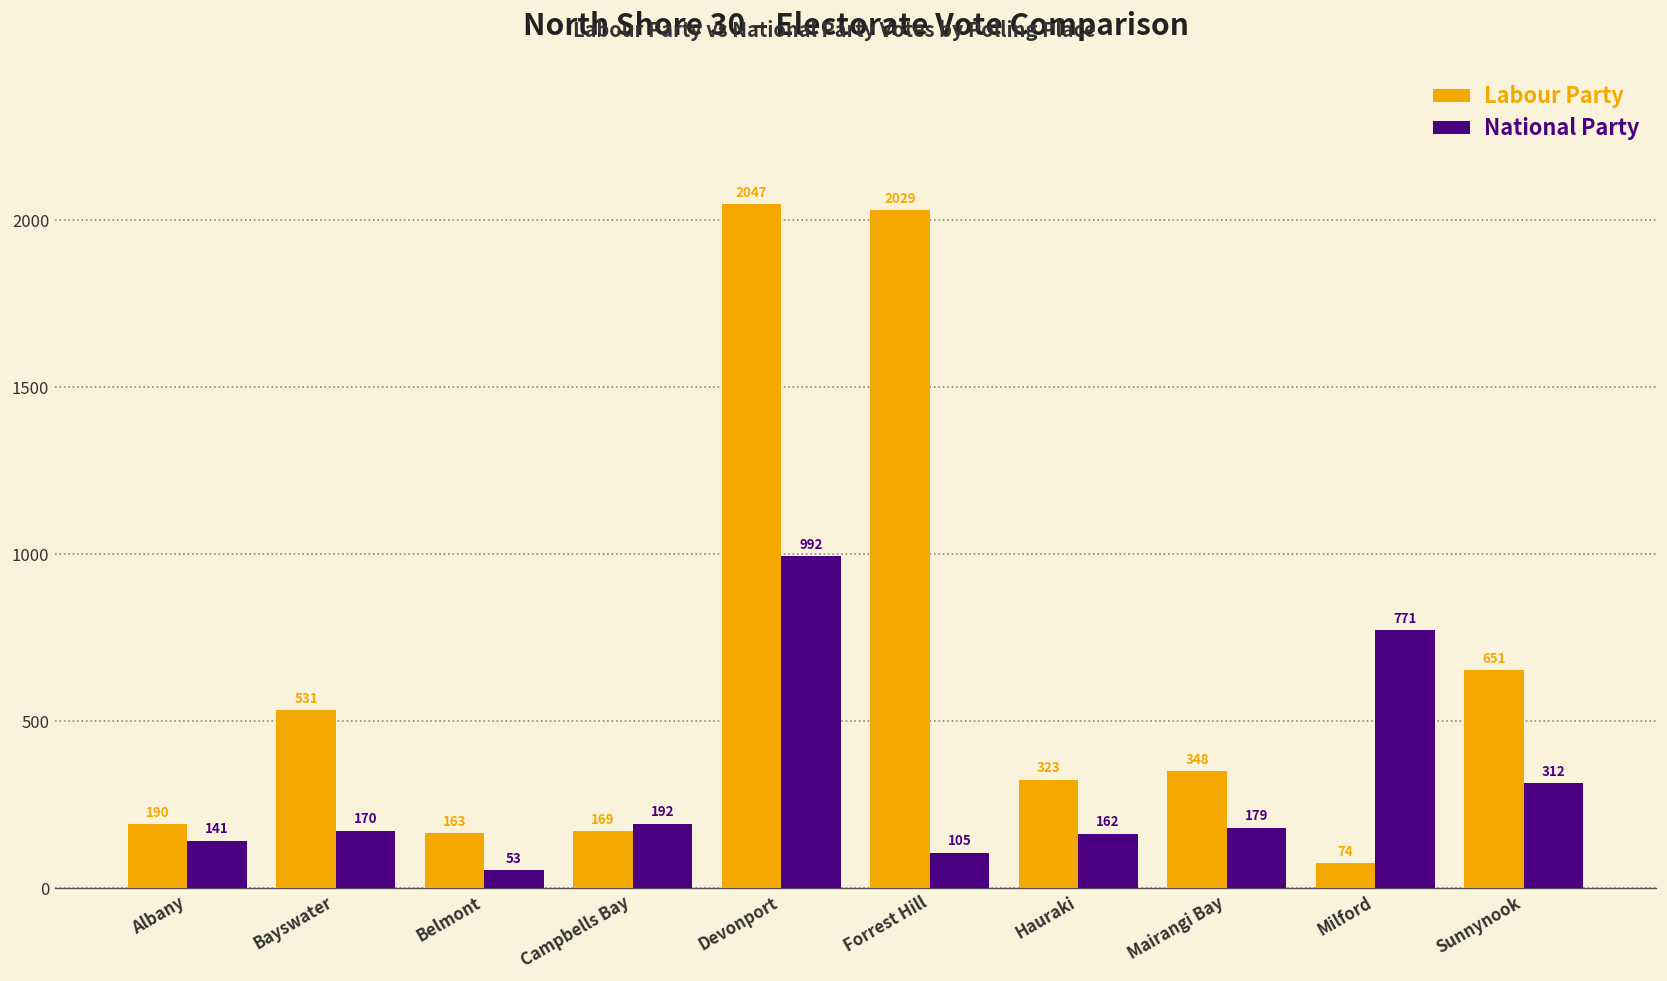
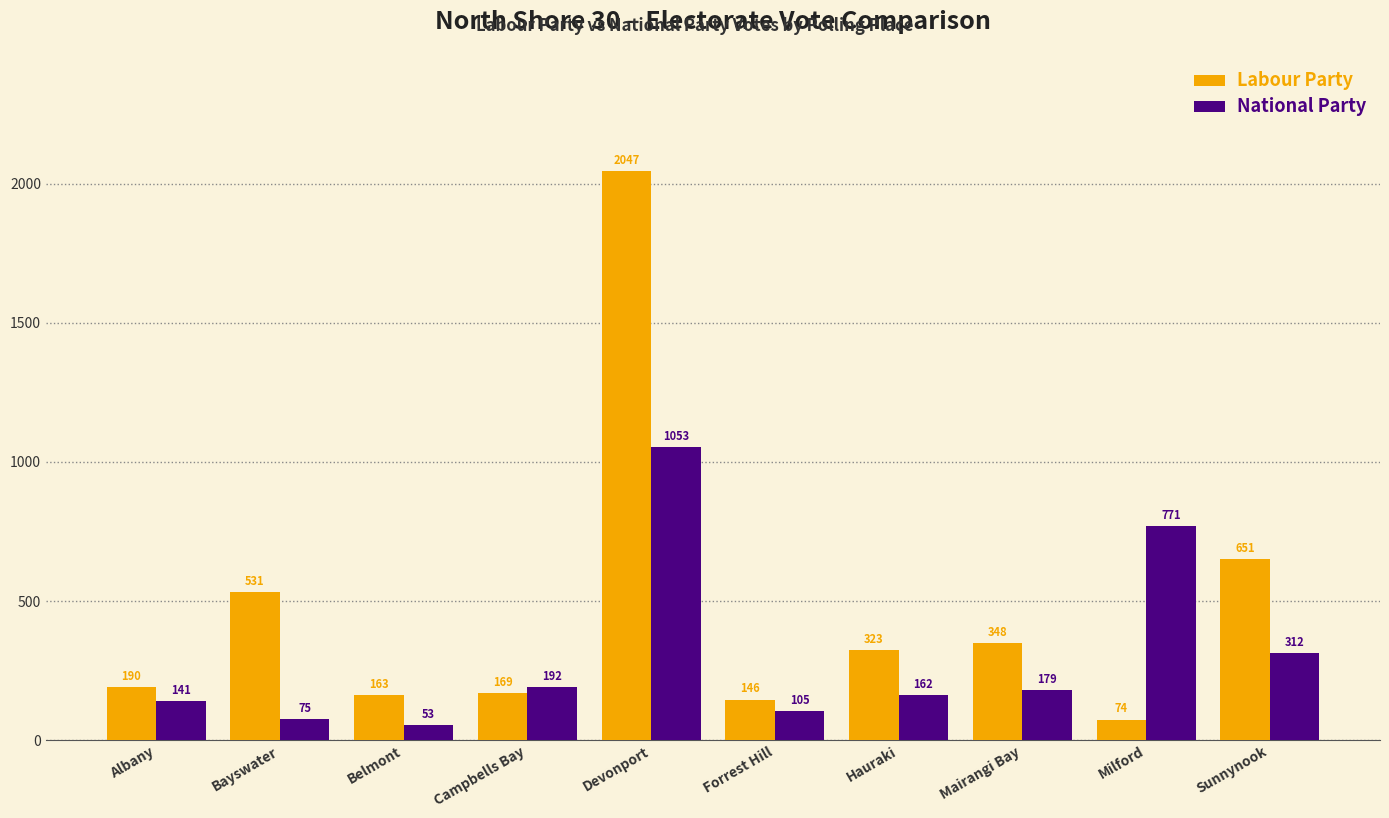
  {
    "Labour Party": {
      "Albany": 190,
      "Bayswater": 531,
      "Belmont": 163,
      "Campbells Bay": 169,
      "Devonport": 2047,
-     "Forrest Hill": 2029,
+     "Forrest Hill": 146,
      "Hauraki": 323,
      "Mairangi Bay": 348,
      "Milford": 74,
      "Sunnynook": 651
    },
    "National Party": {
      "Albany": 141,
-     "Bayswater": 170,
+     "Bayswater": 75,
      "Belmont": 53,
      "Campbells Bay": 192,
-     "Devonport": 992,
+     "Devonport": 1053,
      "Forrest Hill": 105,
      "Hauraki": 162,
      "Mairangi Bay": 179,
      "Milford": 771,
      "Sunnynook": 312
    }
  }
